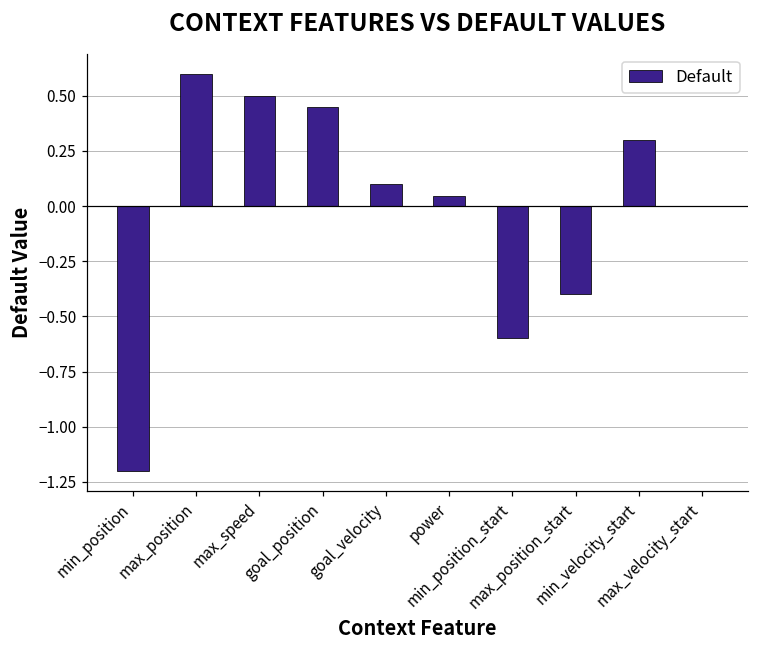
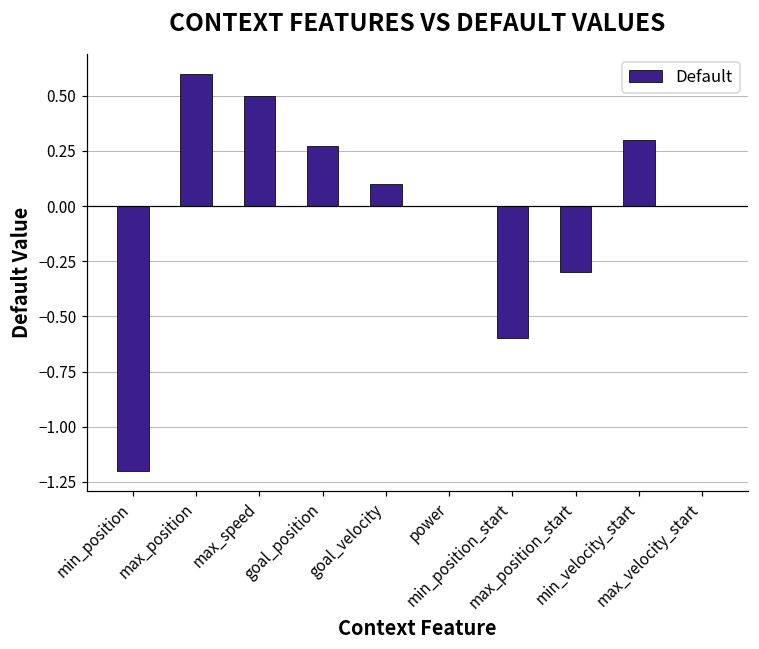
  {
    "min_position": -1.20,
    "max_position": 0.60,
    "max_speed": 0.50,
-   "goal_position": 0.45,
+   "goal_position": 0.27,
    "goal_velocity": 0.10,
-   "power": 0.05,
+   "power": 0.00,
    "min_position_start": -0.60,
-   "max_position_start": -0.4,
+   "max_position_start": -0.3,
    "min_velocity_start": 0.30,
    "max_velocity_start": 0.00
  }
